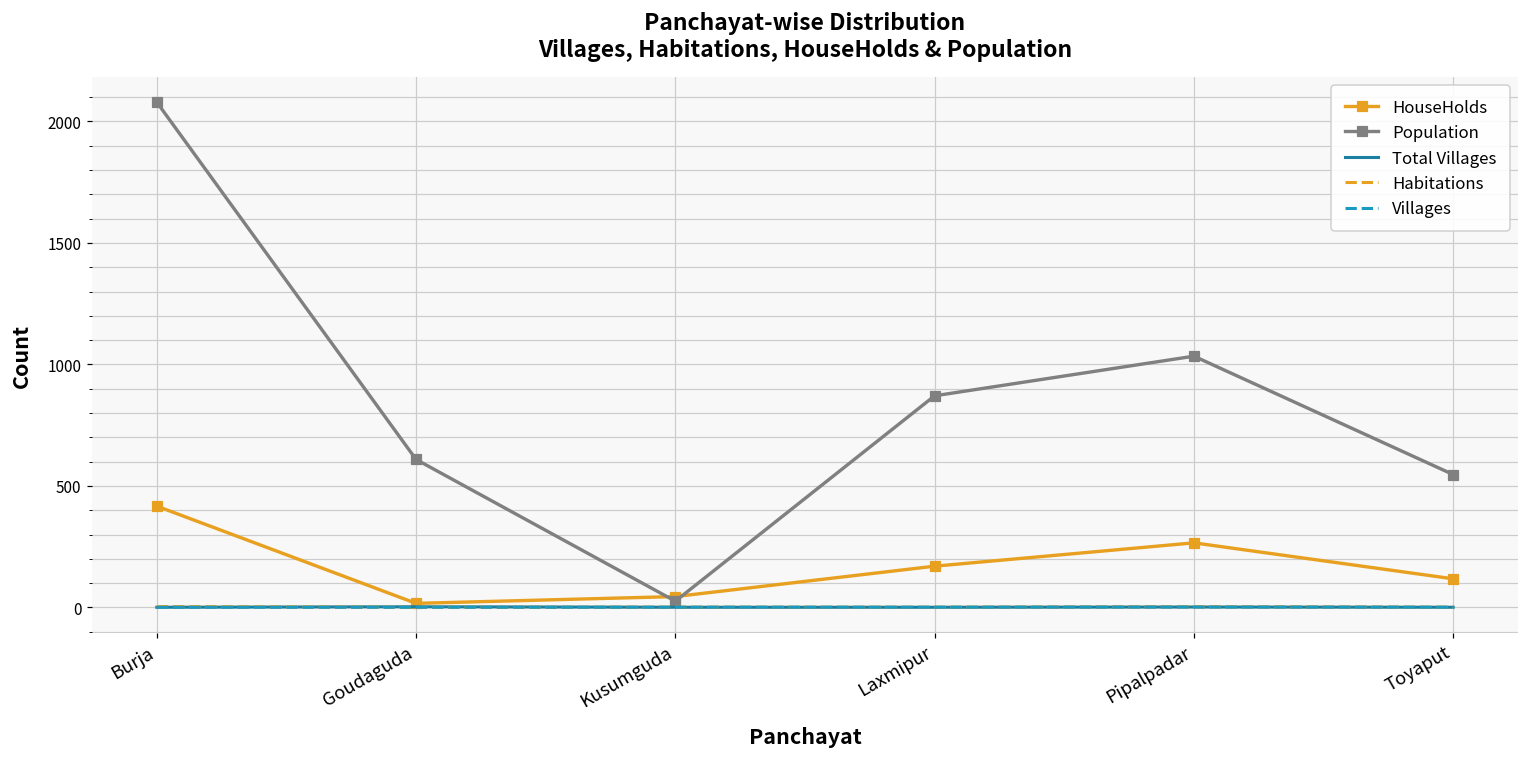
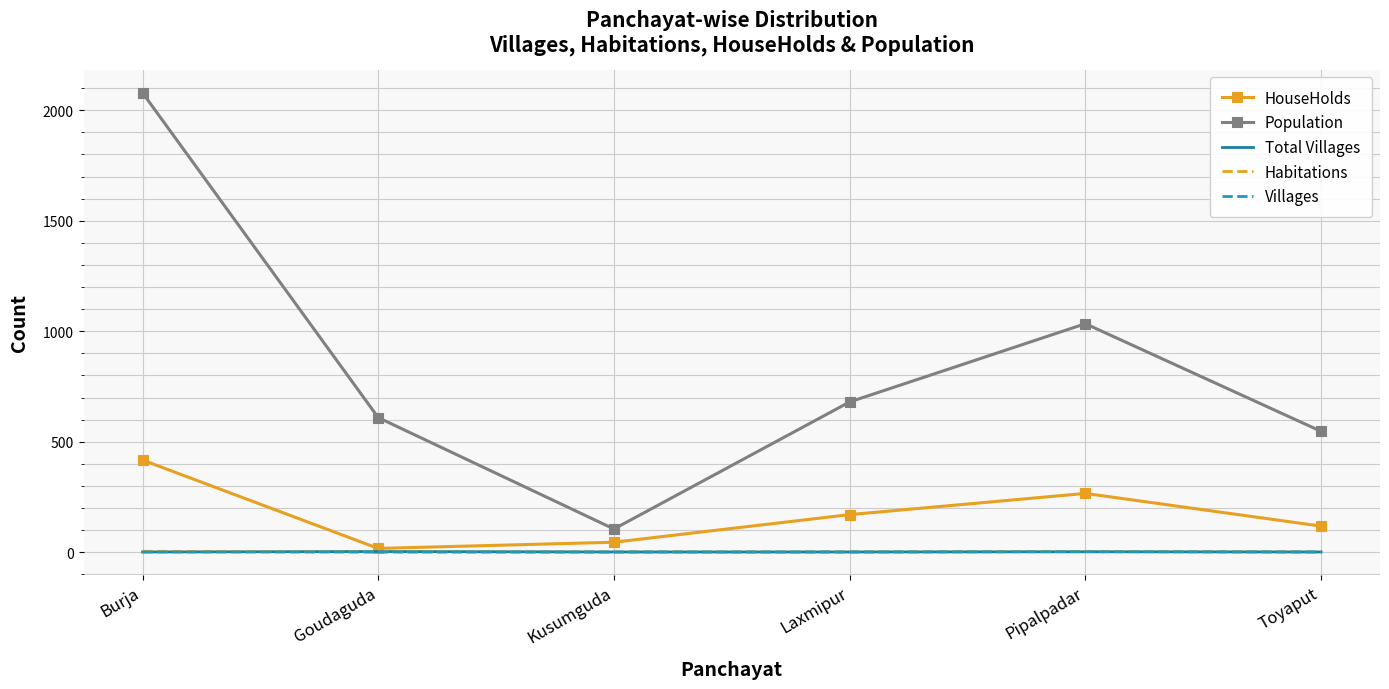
  {
    "Population": {
      "Burja": 2080,
      "Goudaguda": 610,
-     "Kusumguda": 30,
-     "Laxmipur": 870,
+     "Kusumguda": 110,
+     "Laxmipur": 680,
      "Pipalpadar": 1030,
      "Toyaput": 550
    }
  }
